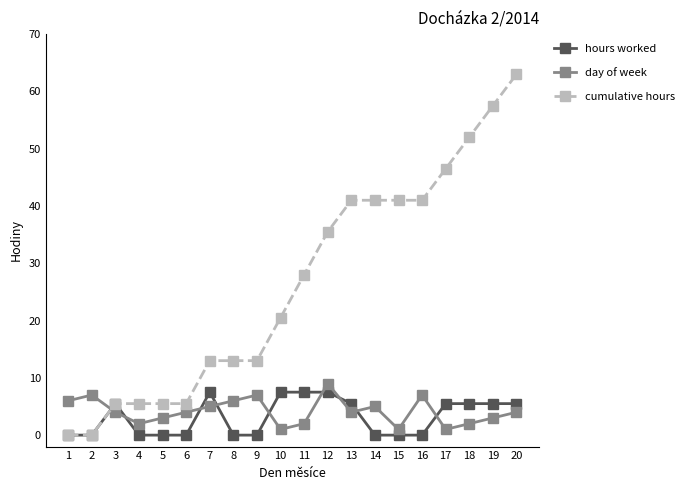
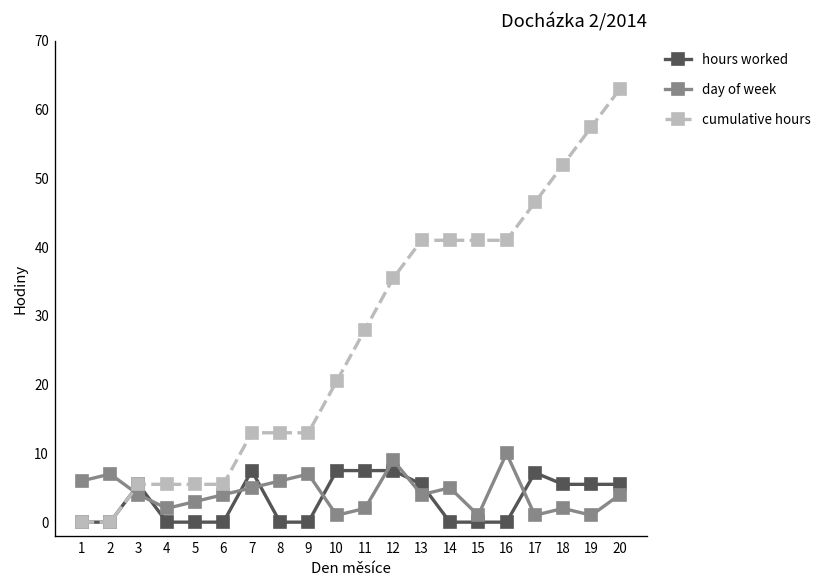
  {
    "hours worked": {
      "4": 0,
      "5": 0,
      "6": 0,
      "7": 8,
      "8": 0,
      "9": 0,
      "10": 8,
      "11": 8,
      "12": 8,
      "13": 6,
      "14": 0,
      "15": 0,
      "16": 0,
-     "17": 6,
+     "17": 7,
      "18": 6,
      "19": 6,
      "20": 6
    },
    "day of week": {
      "1": 6,
      "2": 7,
      "3": 4,
      "4": 2,
      "5": 3,
      "6": 4,
      "7": 5,
      "8": 6,
      "9": 7,
      "10": 1,
      "11": 2,
      "12": 9,
      "13": 4,
      "14": 5,
      "15": 1,
-     "16": 7,
+     "16": 10,
      "17": 1,
      "18": 2,
-     "19": 3,
+     "19": 1,
      "20": 4
    },
    "cumulative hours": {
      "4": 6,
      "5": 6,
      "6": 6,
      "7": 13,
      "8": 13,
      "9": 13,
      "10": 21,
      "11": 28,
      "12": 36,
      "13": 41,
      "14": 41,
      "15": 41,
      "16": 41,
      "17": 47,
      "18": 52,
      "19": 58,
      "20": 63
    }
  }
